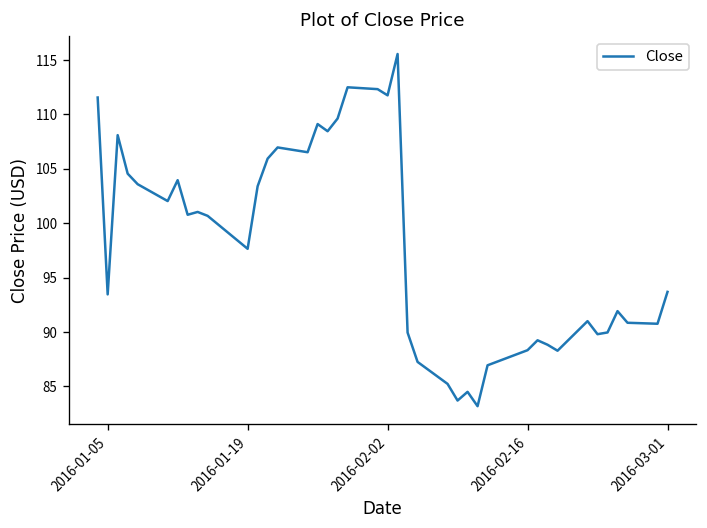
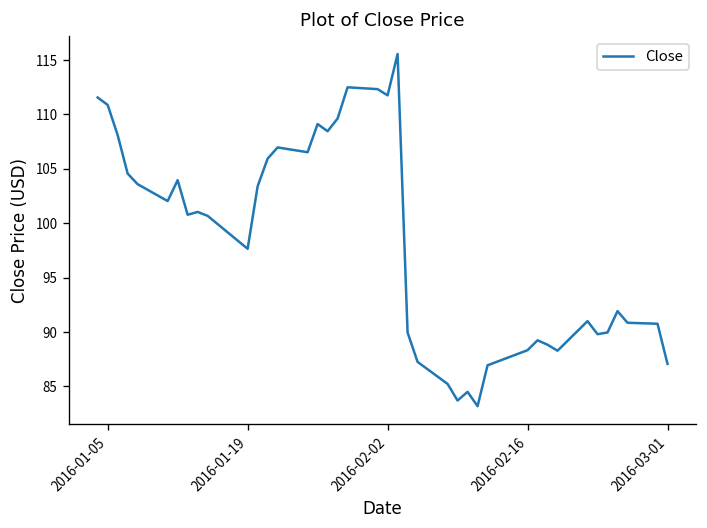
  {
-   "2016-01-05": 93,
+   "2016-01-05": 111,
    "2016-01-19": 98,
    "2016-02-02": 112,
    "2016-02-16": 88,
-   "2016-03-01": 94
+   "2016-03-01": 87
  }
